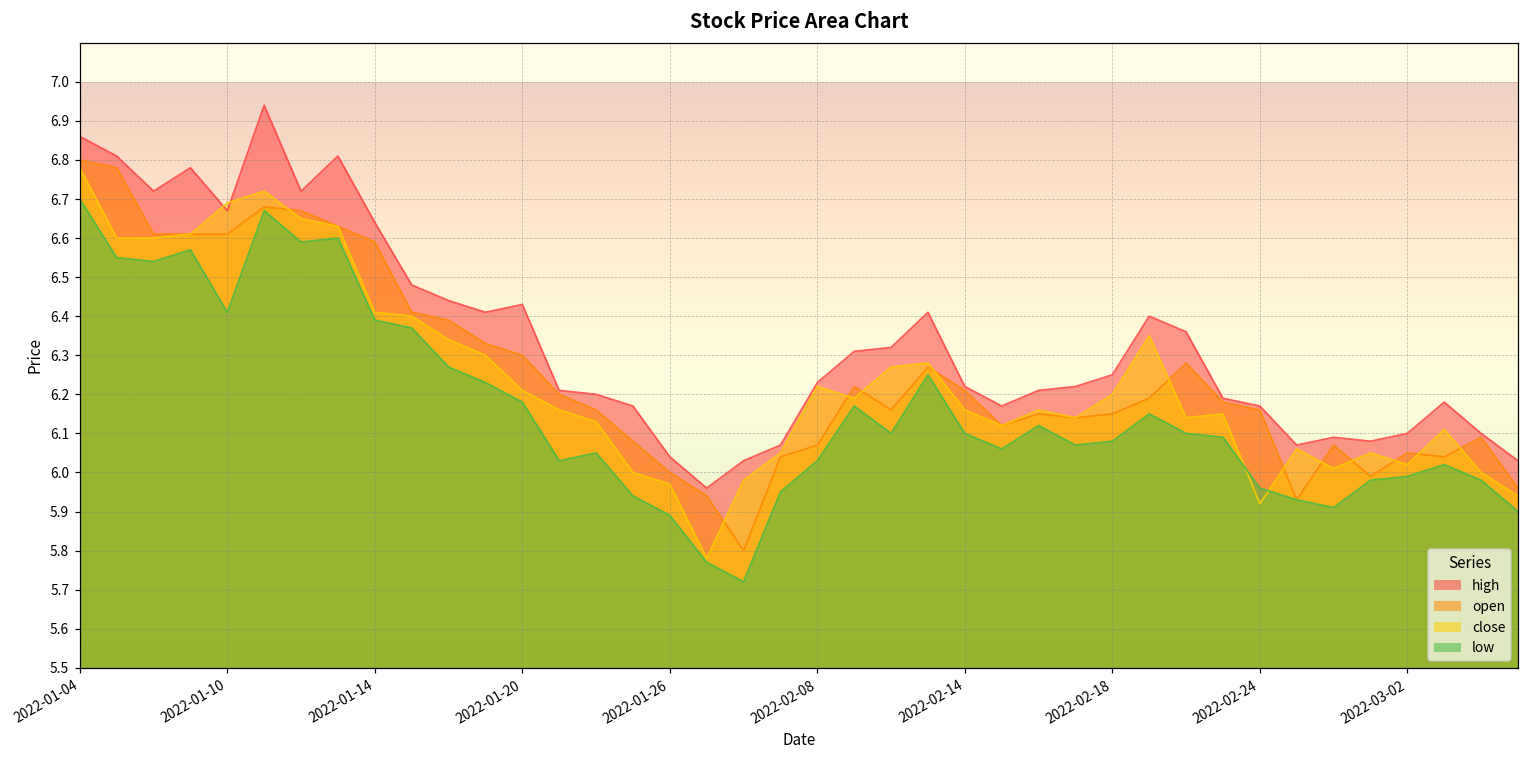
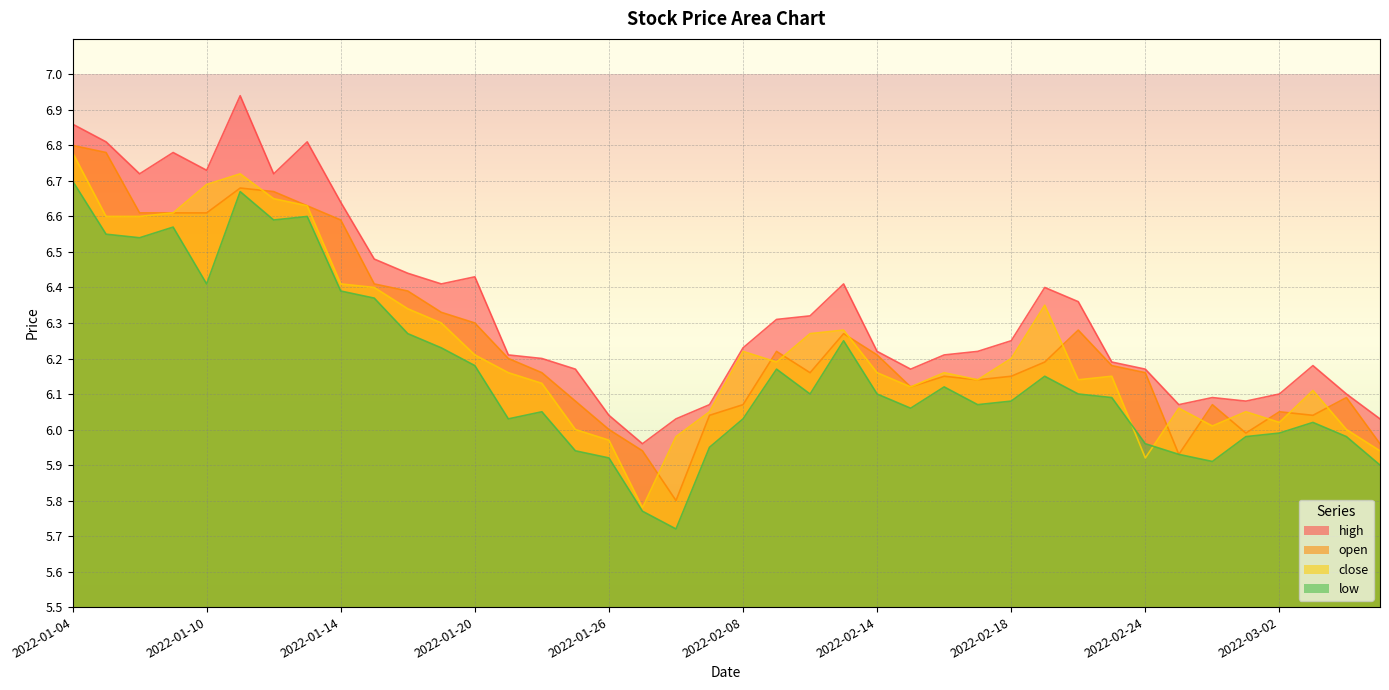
  {
    "high": {
      "2022-01-04": 6.86,
-     "2022-01-10": 6.67,
+     "2022-01-10": 6.73,
      "2022-01-14": 6.64,
      "2022-01-20": 6.43,
      "2022-01-26": 6.04,
      "2022-02-08": 6.23,
      "2022-02-14": 6.22,
      "2022-02-18": 6.25,
      "2022-02-24": 6.17,
      "2022-03-02": 6.10
    },
    "low": {
      "2022-01-04": 6.70,
      "2022-01-10": 6.41,
      "2022-01-14": 6.39,
      "2022-01-20": 6.18,
-     "2022-01-26": 5.89,
+     "2022-01-26": 5.92,
      "2022-02-08": 6.03,
      "2022-02-14": 6.10,
      "2022-02-18": 6.08,
      "2022-02-24": 5.96,
      "2022-03-02": 5.99
    }
  }
